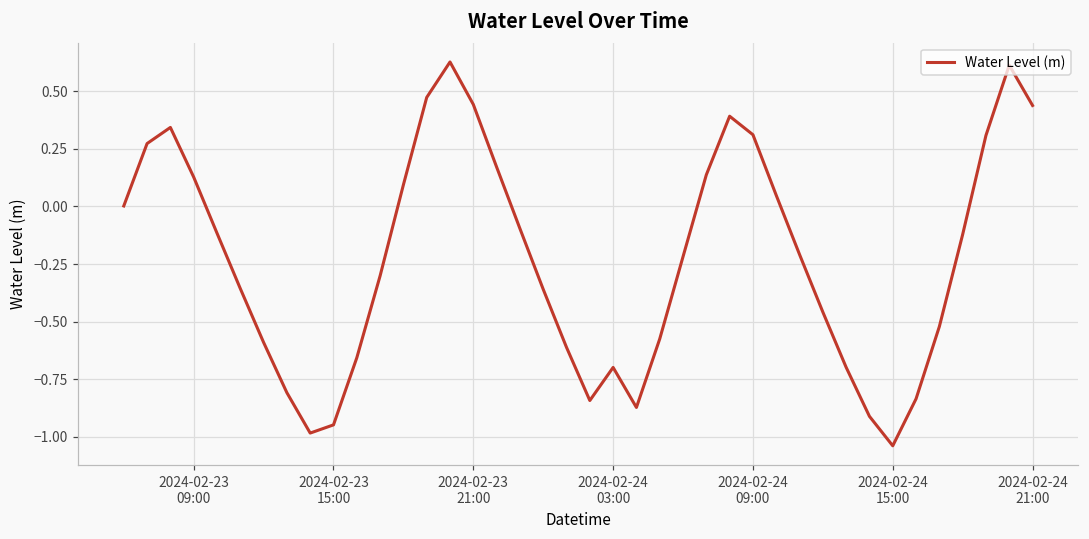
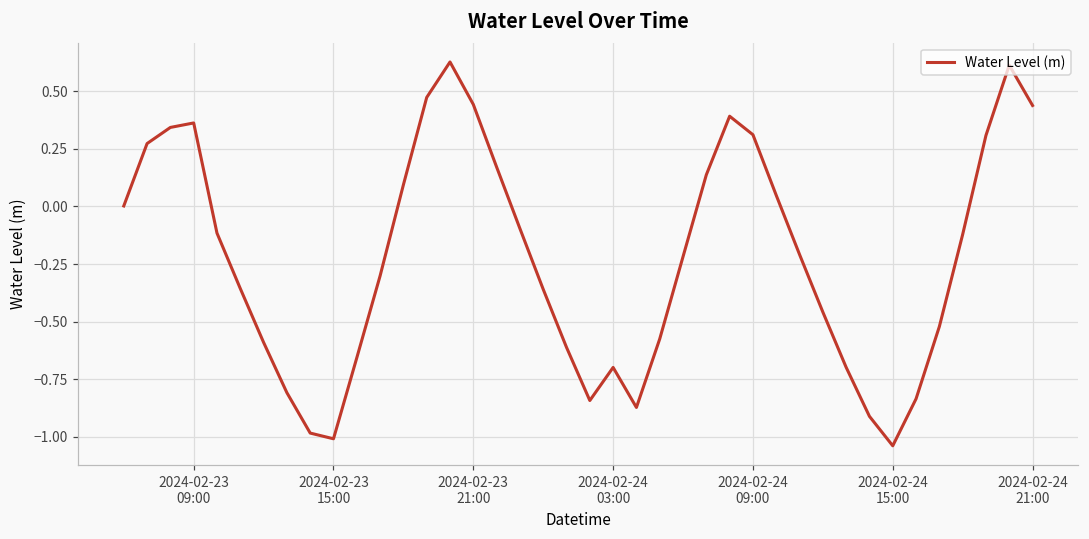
  {
-   "2024-02-23 09:00": 0.13,
-   "2024-02-23 15:00": -0.95,
+   "2024-02-23 09:00": 0.36,
+   "2024-02-23 15:00": -1.01,
    "2024-02-23 21:00": 0.44,
    "2024-02-24 03:00": -0.70,
    "2024-02-24 09:00": 0.31,
    "2024-02-24 15:00": -1.04,
    "2024-02-24 21:00": 0.44
  }
